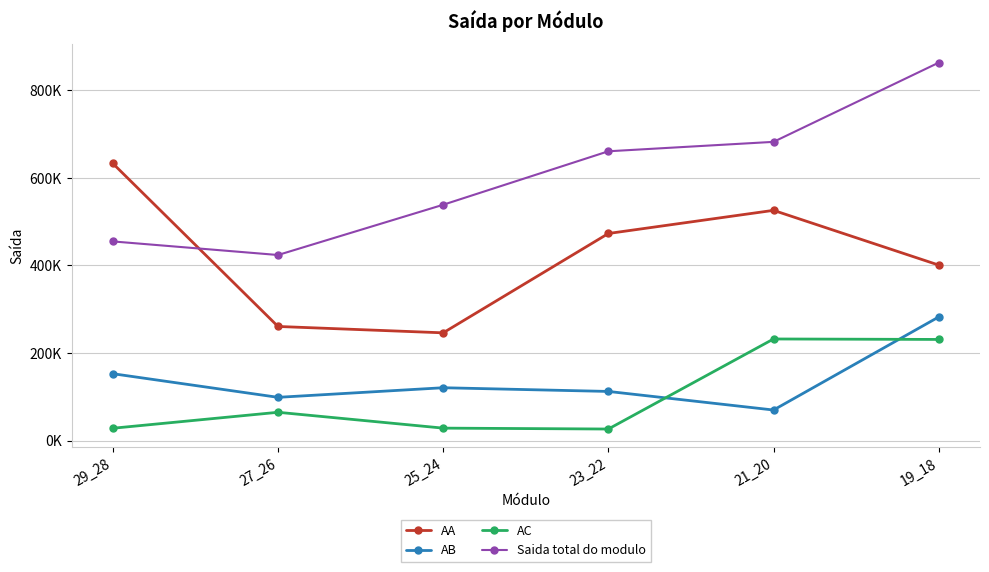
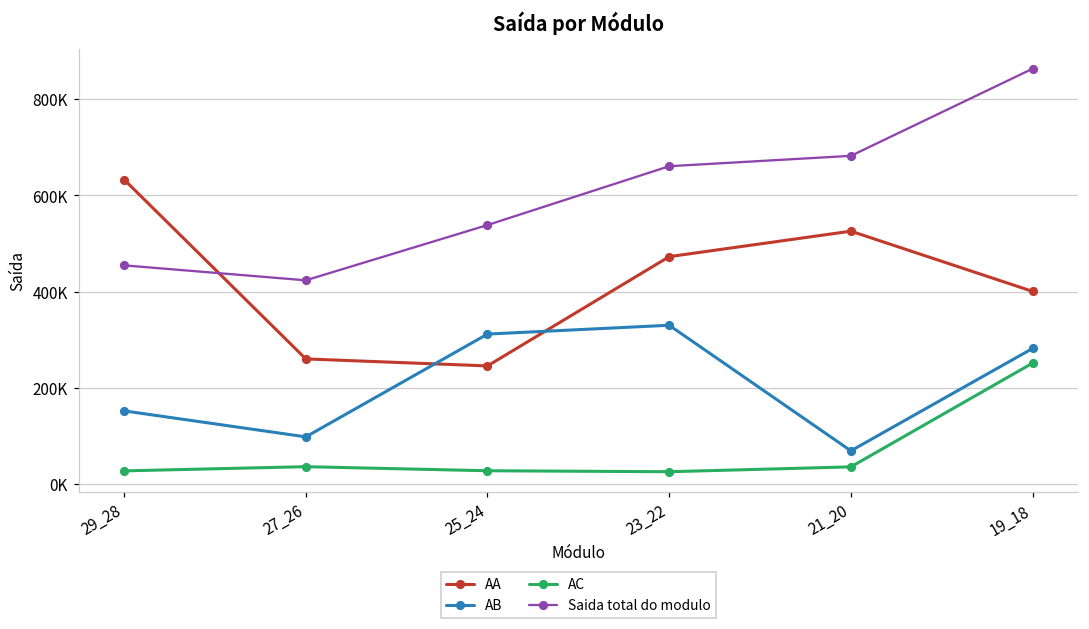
  {
    "AA": {
      "29_28": 630000,
      "27_26": 260000,
      "25_24": 250000,
      "23_22": 470000,
      "21_20": 530000,
      "19_18": 400000
    },
    "AB": {
      "29_28": 150000,
      "27_26": 100000,
-     "25_24": 120000,
-     "23_22": 110000,
+     "25_24": 310000,
+     "23_22": 330000,
      "21_20": 70000,
      "19_18": 280000
    },
    "AC": {
      "29_28": 30000,
-     "27_26": 60000,
+     "27_26": 40000,
      "25_24": 30000,
      "23_22": 30000,
-     "21_20": 230000,
-     "19_18": 230000
+     "21_20": 40000,
+     "19_18": 250000
    },
    "Saida total do modulo": {
      "29_28": 450000,
      "27_26": 420000,
      "25_24": 540000,
      "23_22": 660000,
      "21_20": 680000,
      "19_18": 860000
    }
  }
